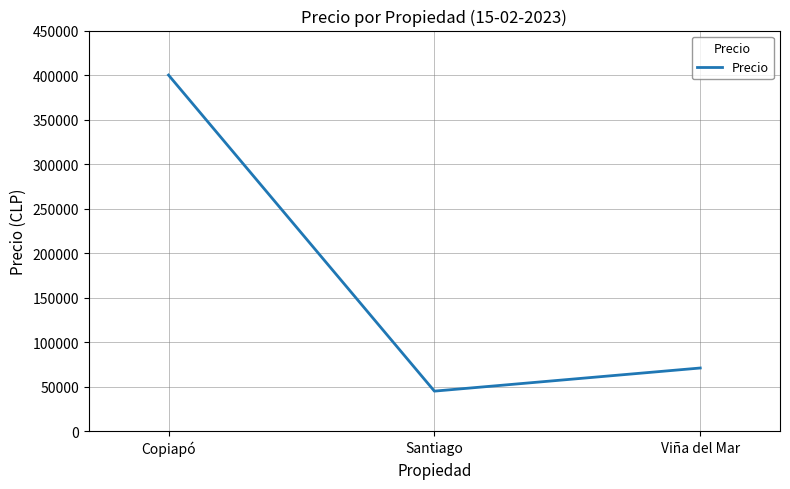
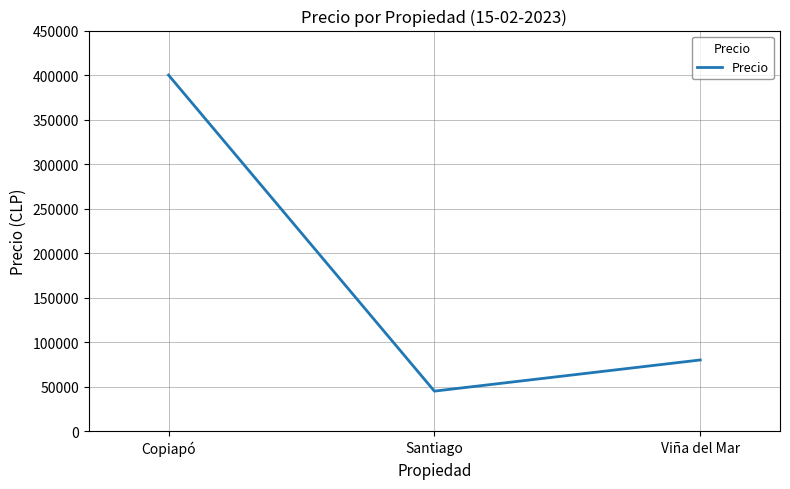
  {
    "Copiapó": 400000,
    "Santiago": 50000,
-   "Viña del Mar": 70000
+   "Viña del Mar": 80000
  }
